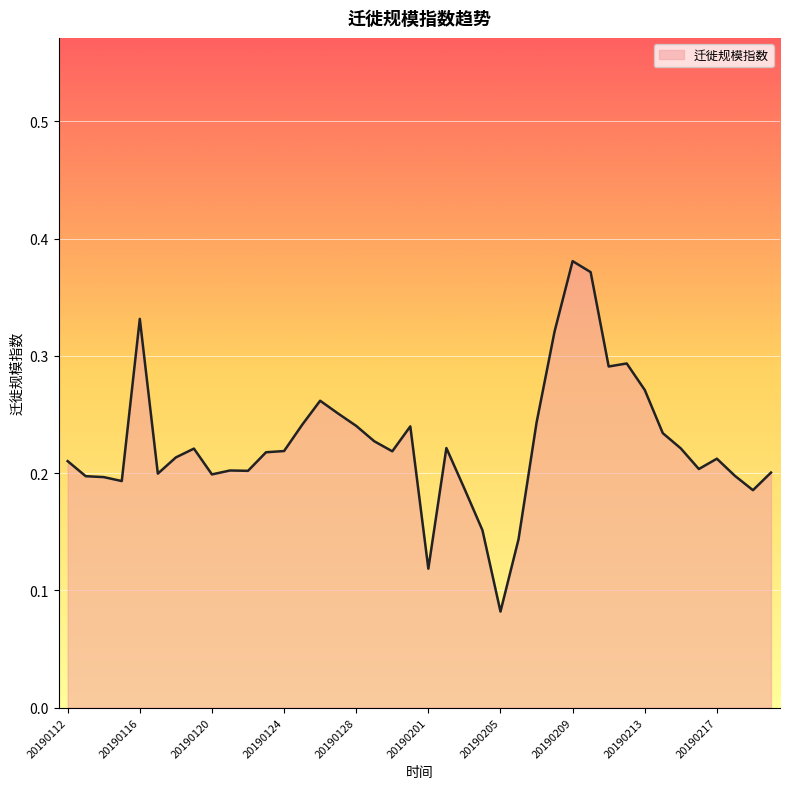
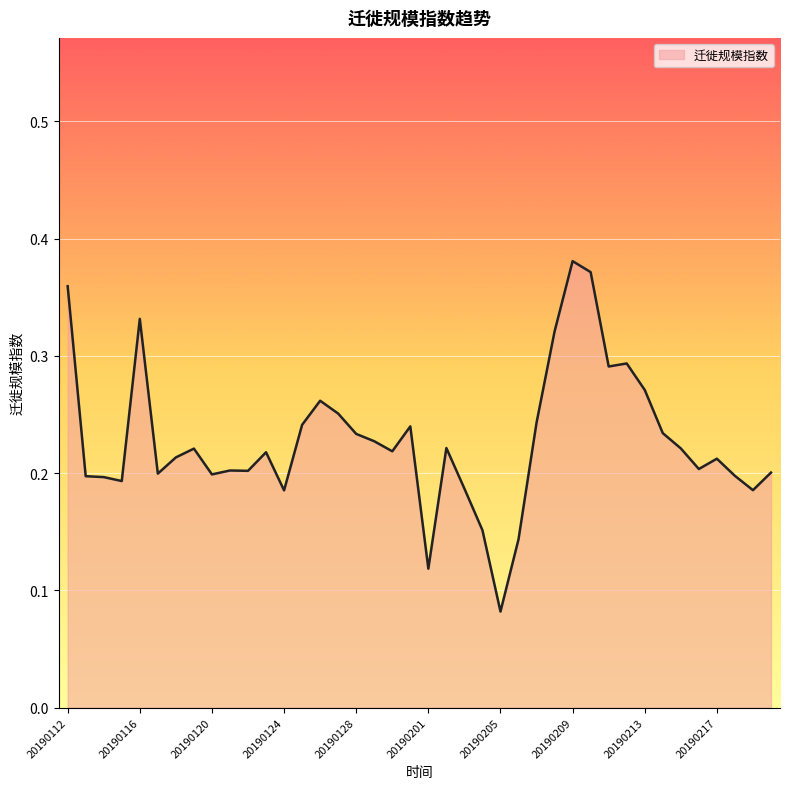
  {
-   "20190112": 0.210,
+   "20190112": 0.359,
    "20190116": 0.332,
    "20190120": 0.199,
-   "20190124": 0.219,
-   "20190128": 0.240,
+   "20190124": 0.185,
+   "20190128": 0.233,
    "20190201": 0.119,
    "20190205": 0.082,
    "20190209": 0.381,
    "20190213": 0.271,
    "20190217": 0.212
  }
